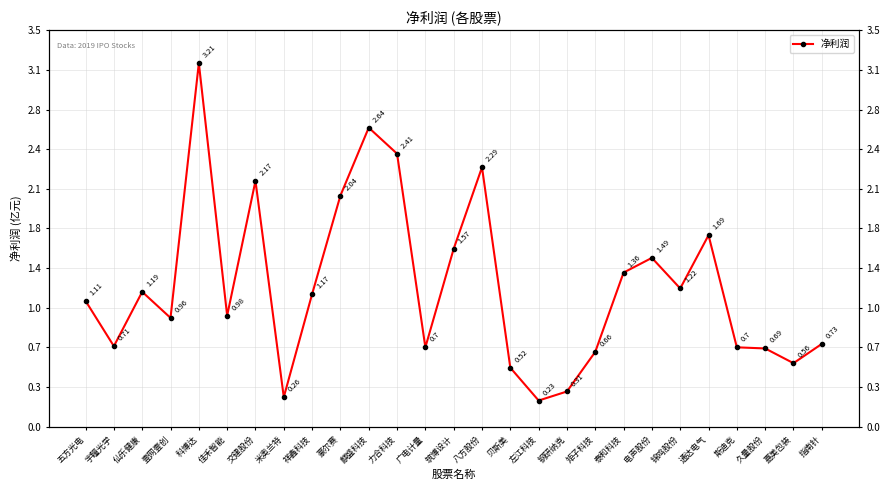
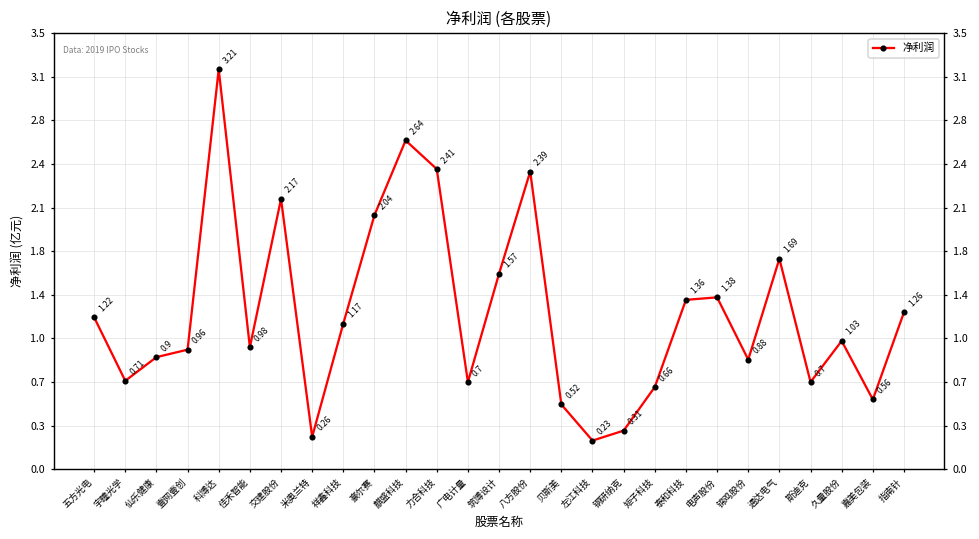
  {
-   "五方光电": 1.11,
+   "五方光电": 1.22,
    "宇瞳光学": 0.71,
-   "仙乐健康": 1.19,
+   "仙乐健康": 0.9,
    "壹网壹创": 0.96,
    "科博达": 3.21,
    "佳禾智能": 0.98,
    "交建股份": 2.17,
    "米奥兰特": 0.26,
    "祥鑫科技": 1.17,
    "豪尔赛": 2.04,
    "麒盛科技": 2.64,
    "力合科技": 2.41,
    "广电计量": 0.7,
    "筑博设计": 1.57,
-   "八方股份": 2.29,
+   "八方股份": 2.39,
    "贝斯美": 0.52,
    "左江科技": 0.23,
    "钢研纳克": 0.31,
    "矩子科技": 0.66,
    "泰和科技": 1.36,
-   "电声股份": 1.49,
-   "锦鸡股份": 1.22,
+   "电声股份": 1.38,
+   "锦鸡股份": 0.88,
    "通达电气": 1.69,
    "斯迪克": 0.7,
-   "久量股份": 0.69,
+   "久量股份": 1.03,
    "嘉美包装": 0.56,
-   "指南针": 0.73
+   "指南针": 1.26
  }
